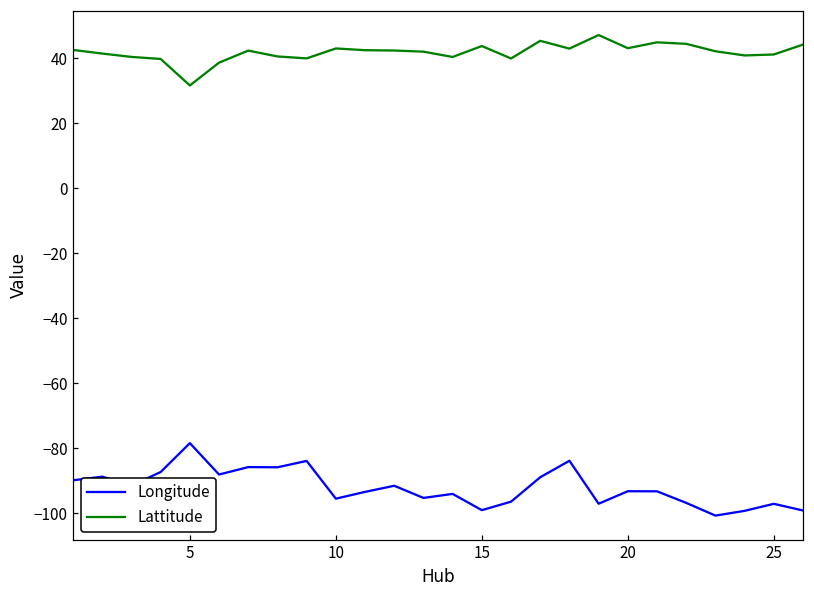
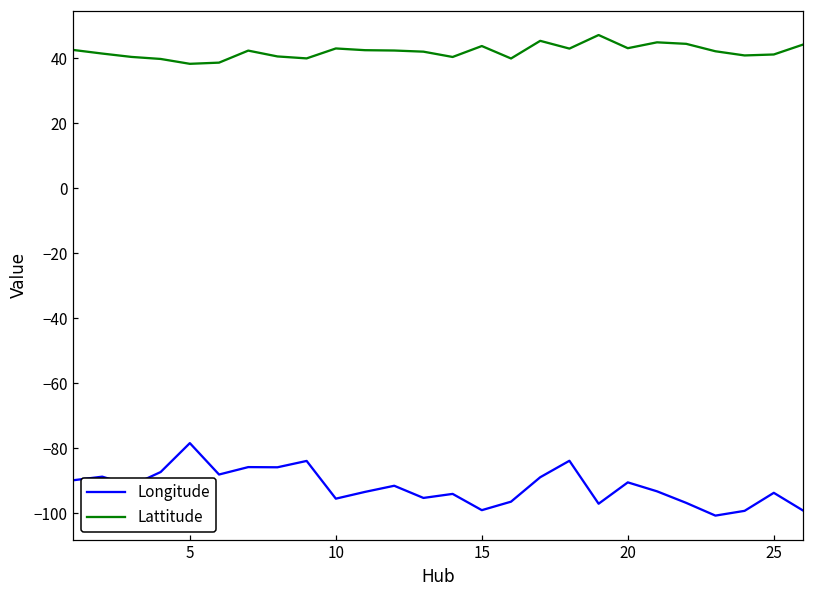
  {
    "Longitude": {
      "5": -78,
      "10": -95,
      "15": -99,
-     "20": -93,
-     "25": -97
+     "20": -90,
+     "25": -94
    },
    "Lattitude": {
-     "5": 32,
+     "5": 38,
      "10": 43,
      "15": 44,
      "20": 43,
      "25": 41
    }
  }
